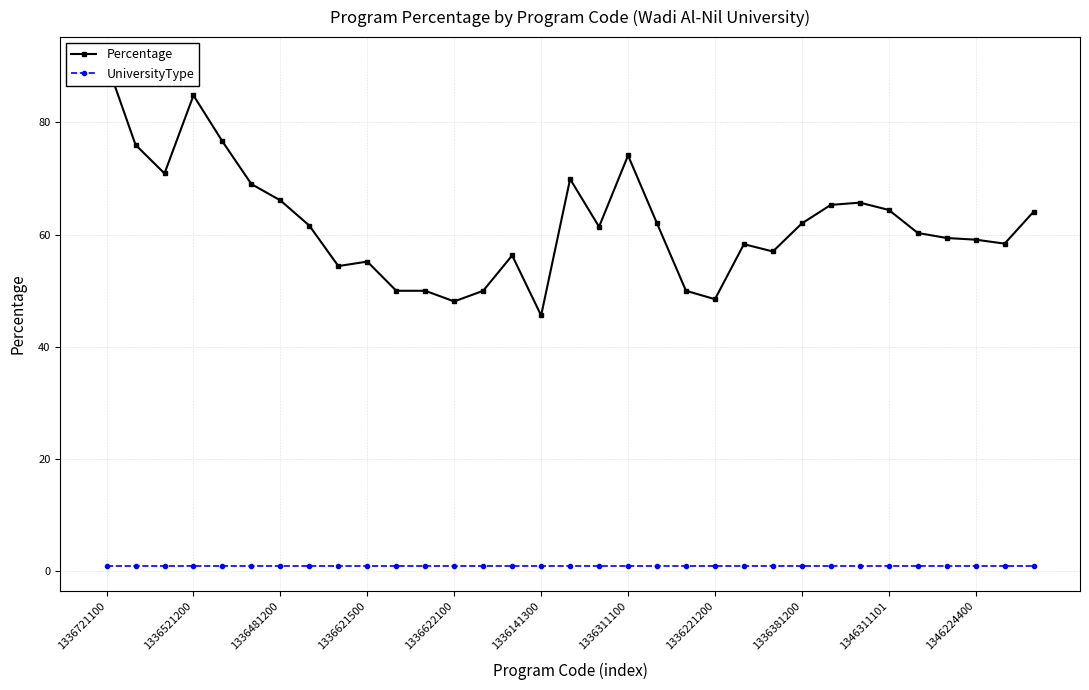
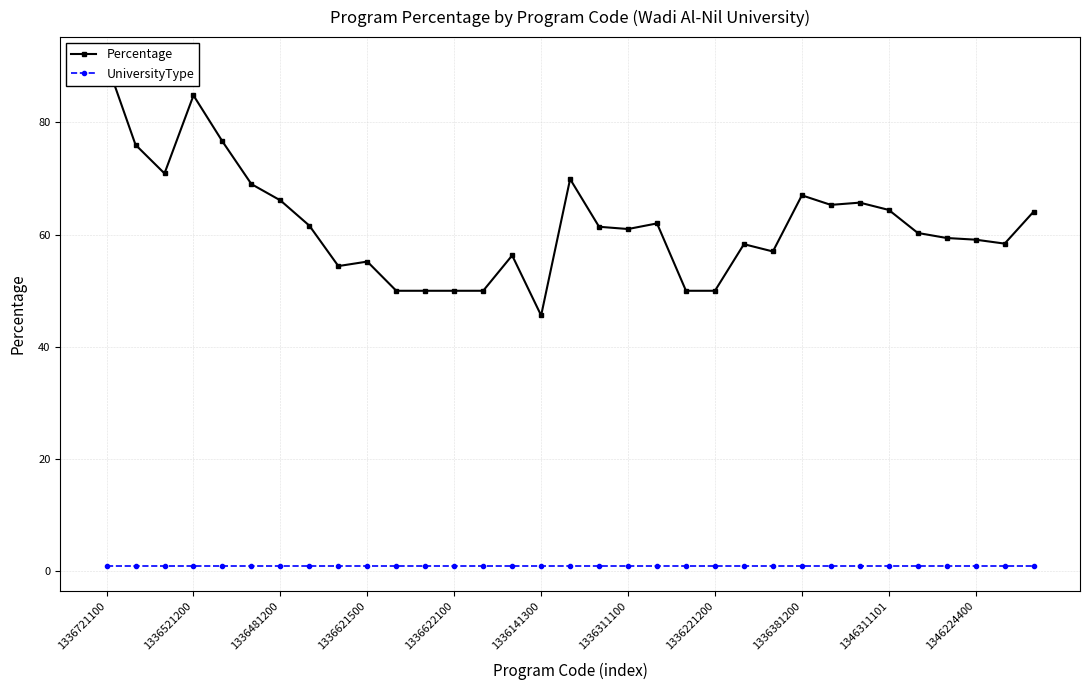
  {
    "Percentage": {
      "1336521200": 85,
      "1336481200": 66,
      "1336621500": 55,
-     "1336622100": 48,
+     "1336622100": 50,
      "1336141300": 46,
-     "1336311100": 74,
-     "1336221200": 49,
-     "1336381200": 62,
+     "1336311100": 61,
+     "1336221200": 50,
+     "1336381200": 67,
      "1346311101": 64,
      "1346224400": 59
    },
    "UniversityType": {
      "1336721100": 1,
      "1336521200": 1,
      "1336481200": 1,
      "1336621500": 1,
      "1336622100": 1,
      "1336141300": 1,
      "1336311100": 1,
      "1336221200": 1,
      "1336381200": 1,
      "1346311101": 1,
      "1346224400": 1
    }
  }
